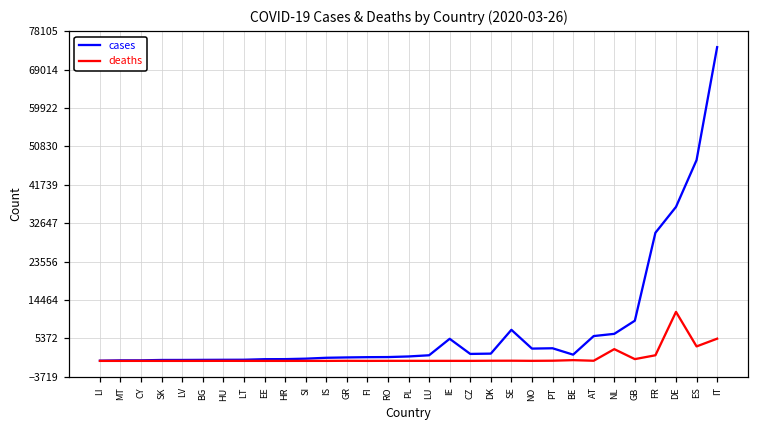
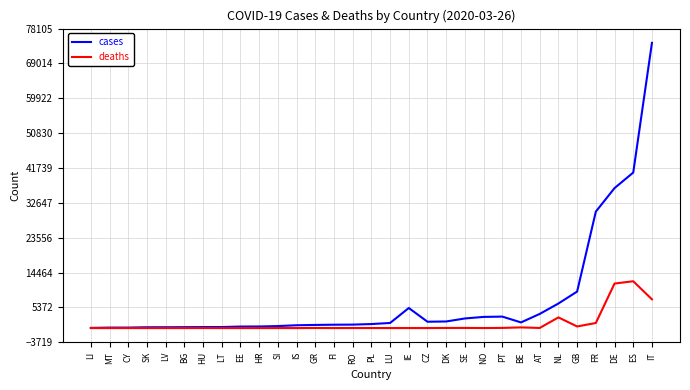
  {
    "cases": {
      "IS": 1000,
      "GR": 1000,
      "FI": 1000,
      "RO": 1000,
      "PL": 1000,
      "LU": 1000,
      "IE": 5000,
      "CZ": 2000,
      "DK": 2000,
-     "SE": 7000,
+     "SE": 3000,
      "NO": 3000,
      "PT": 3000,
      "BE": 1000,
-     "AT": 6000,
+     "AT": 4000,
      "NL": 6000,
      "GB": 10000,
      "FR": 30000,
      "DE": 37000,
-     "ES": 48000,
+     "ES": 41000,
      "IT": 74000
    },
    "deaths": {
      "IS": 0,
      "GR": 0,
      "FI": 0,
      "RO": 0,
      "PL": 0,
      "LU": 0,
      "IE": 0,
      "CZ": 0,
      "DK": 0,
      "SE": 0,
      "NO": 0,
      "PT": 0,
      "BE": 0,
      "AT": 0,
      "NL": 3000,
      "GB": 0,
      "FR": 1000,
      "DE": 12000,
-     "ES": 3000,
-     "IT": 5000
+     "ES": 12000,
+     "IT": 8000
    }
  }
